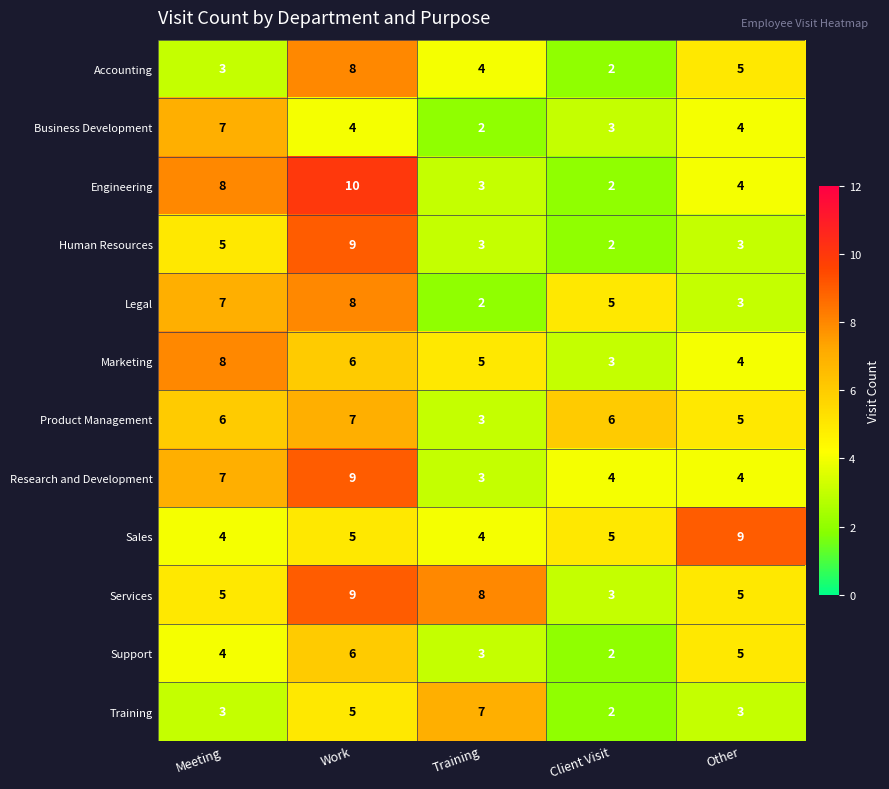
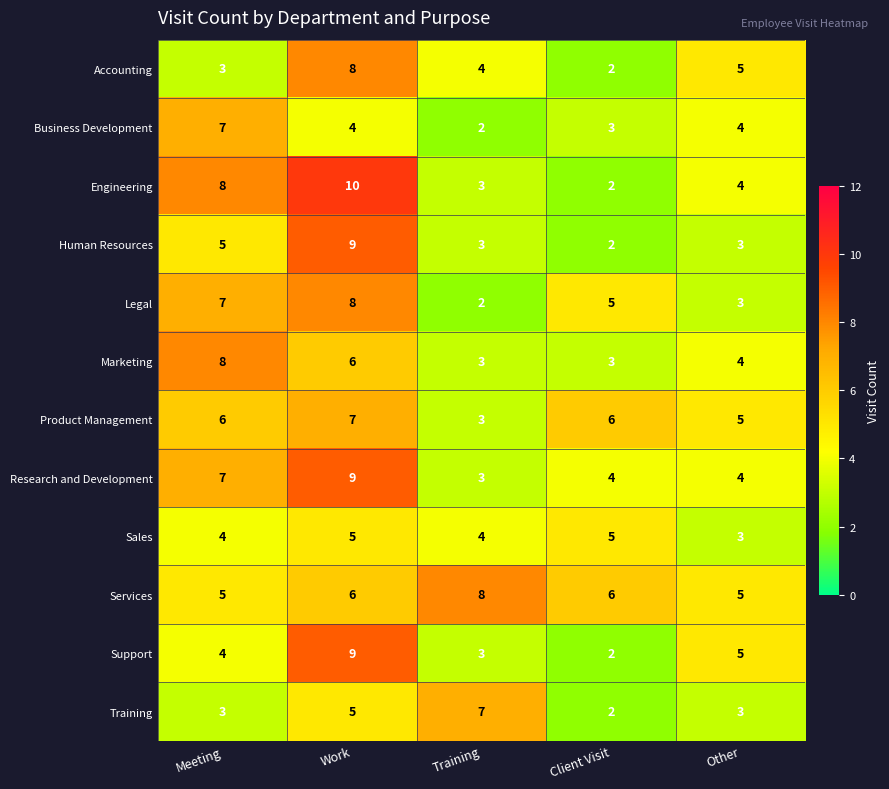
  {
    "Accounting": {
      "Meeting": 3,
      "Work": 8,
      "Training": 4,
      "Client Visit": 2,
      "Other": 5
    },
    "Business Development": {
      "Meeting": 7,
      "Work": 4,
      "Training": 2,
      "Client Visit": 3,
      "Other": 4
    },
    "Engineering": {
      "Meeting": 8,
      "Work": 10,
      "Training": 3,
      "Client Visit": 2,
      "Other": 4
    },
    "Human Resources": {
      "Meeting": 5,
      "Work": 9,
      "Training": 3,
      "Client Visit": 2,
      "Other": 3
    },
    "Legal": {
      "Meeting": 7,
      "Work": 8,
      "Training": 2,
      "Client Visit": 5,
      "Other": 3
    },
    "Marketing": {
      "Meeting": 8,
      "Work": 6,
-     "Training": 5,
+     "Training": 3,
      "Client Visit": 3,
      "Other": 4
    },
    "Product Management": {
      "Meeting": 6,
      "Work": 7,
      "Training": 3,
      "Client Visit": 6,
      "Other": 5
    },
    "Research and Development": {
      "Meeting": 7,
      "Work": 9,
      "Training": 3,
      "Client Visit": 4,
      "Other": 4
    },
    "Sales": {
      "Meeting": 4,
      "Work": 5,
      "Training": 4,
      "Client Visit": 5,
-     "Other": 9
+     "Other": 3
    },
    "Services": {
      "Meeting": 5,
-     "Work": 9,
+     "Work": 6,
      "Training": 8,
-     "Client Visit": 3,
+     "Client Visit": 6,
      "Other": 5
    },
    "Support": {
      "Meeting": 4,
-     "Work": 6,
+     "Work": 9,
      "Training": 3,
      "Client Visit": 2,
      "Other": 5
    },
    "Training": {
      "Meeting": 3,
      "Work": 5,
      "Training": 7,
      "Client Visit": 2,
      "Other": 3
    }
  }
